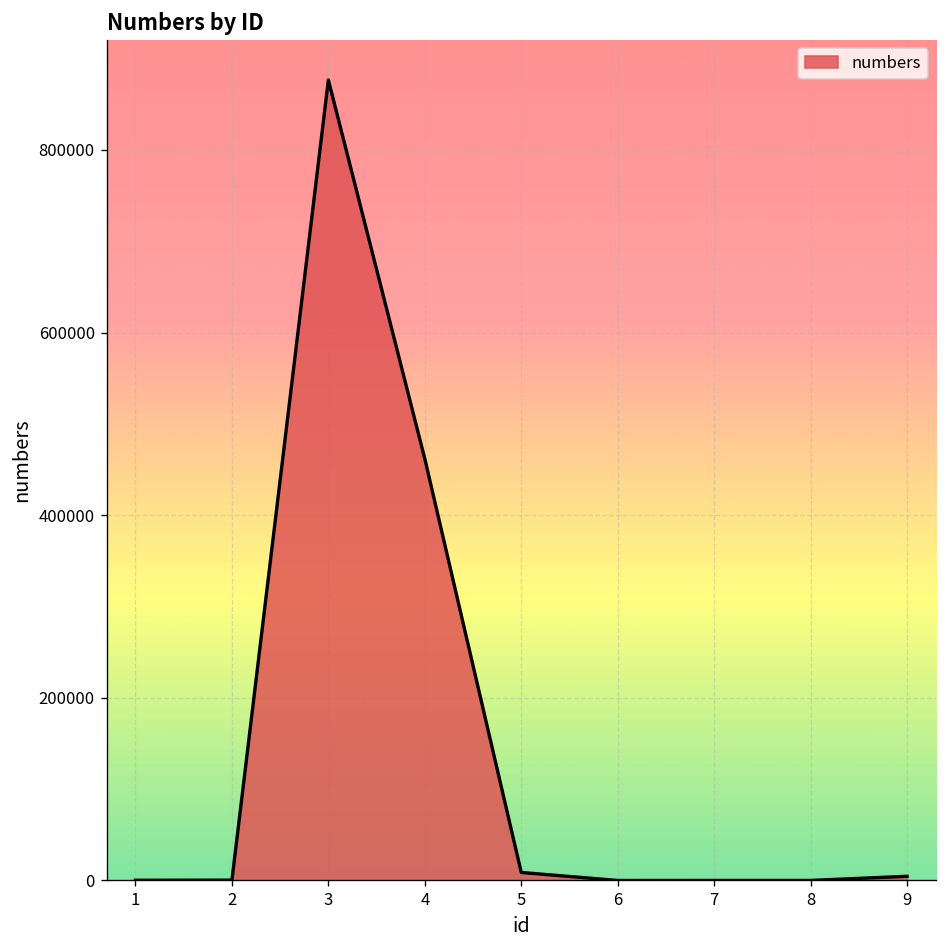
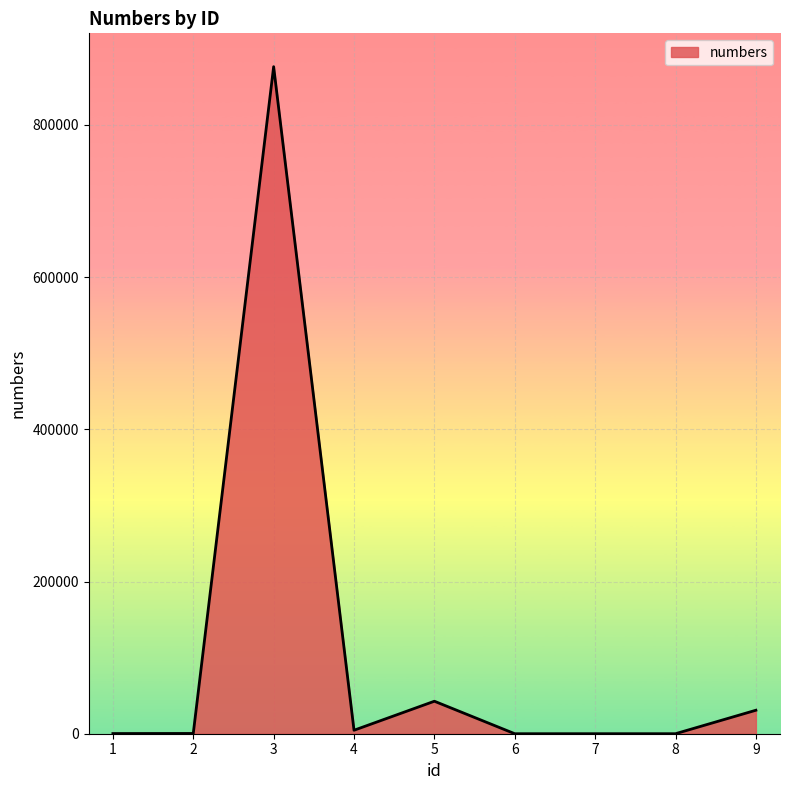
  {
    "1": 0,
    "2": 0,
    "3": 880000,
-   "4": 460000,
-   "5": 10000,
+   "4": 0,
+   "5": 40000,
    "6": 0,
    "7": 0,
    "8": 0,
-   "9": 0
+   "9": 30000
  }
